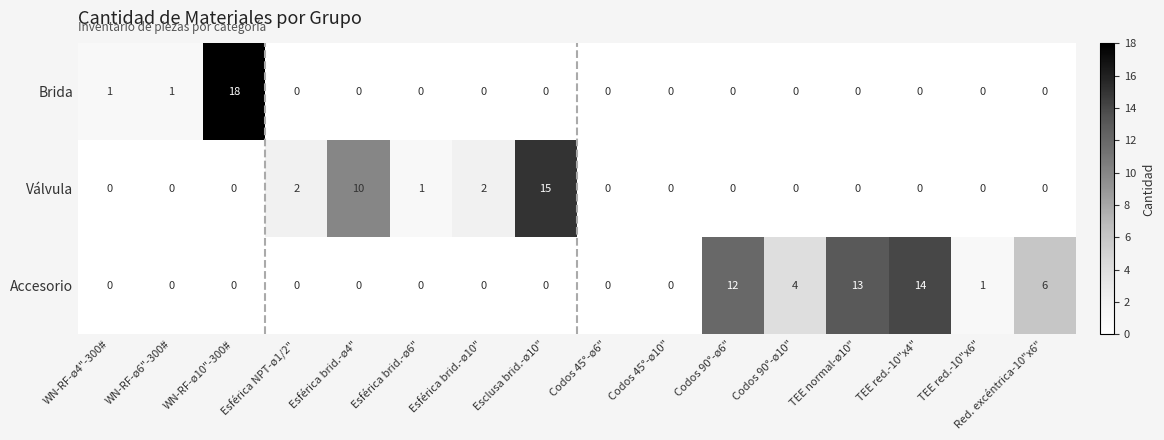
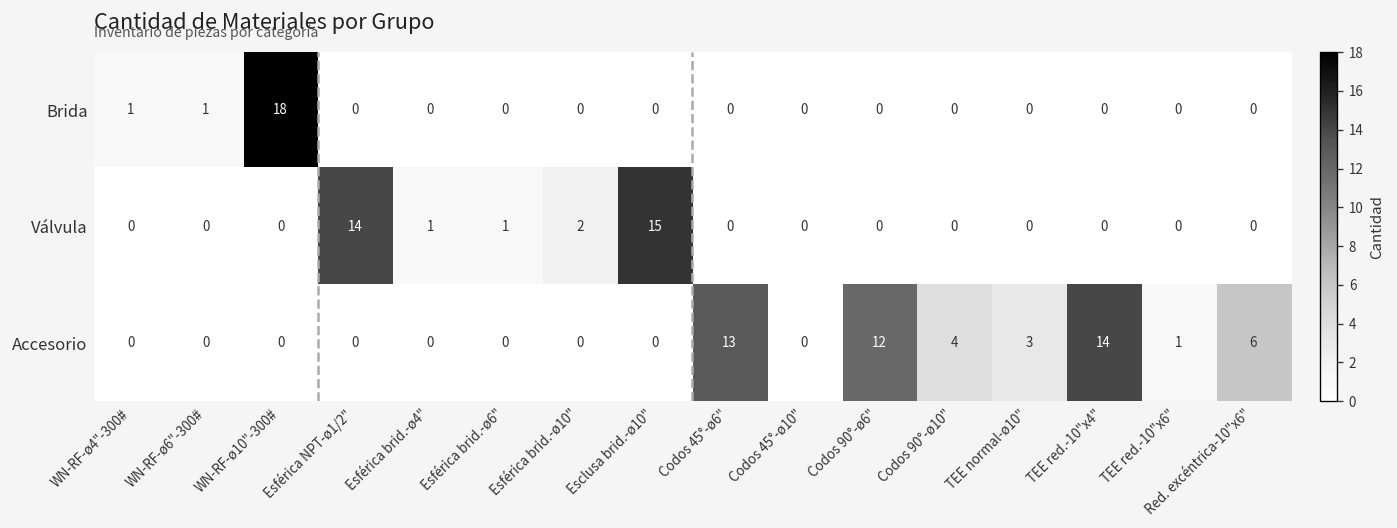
  {
    "Brida": {
      "WN-RF-ø4\"-300#": 1,
      "WN-RF-ø6\"-300#": 1,
      "WN-RF-ø10\"-300#": 18,
      "Esférica NPT-ø1/2\"": 0,
      "Esférica brid.-ø4\"": 0,
      "Esférica brid.-ø6\"": 0,
      "Esférica brid.-ø10\"": 0,
      "Esclusa brid.-ø10\"": 0,
      "Codos 45°-ø6\"": 0,
      "Codos 45°-ø10\"": 0,
      "Codos 90°-ø6\"": 0,
      "Codos 90°-ø10\"": 0,
      "TEE normal-ø10\"": 0,
      "TEE red.-10\"x4\"": 0,
      "TEE red.-10\"x6\"": 0,
      "Red. excéntrica-10\"x6\"": 0
    },
    "Válvula": {
      "WN-RF-ø4\"-300#": 0,
      "WN-RF-ø6\"-300#": 0,
      "WN-RF-ø10\"-300#": 0,
-     "Esférica NPT-ø1/2\"": 2,
-     "Esférica brid.-ø4\"": 10,
+     "Esférica NPT-ø1/2\"": 14,
+     "Esférica brid.-ø4\"": 1,
      "Esférica brid.-ø6\"": 1,
      "Esférica brid.-ø10\"": 2,
      "Esclusa brid.-ø10\"": 15,
      "Codos 45°-ø6\"": 0,
      "Codos 45°-ø10\"": 0,
      "Codos 90°-ø6\"": 0,
      "Codos 90°-ø10\"": 0,
      "TEE normal-ø10\"": 0,
      "TEE red.-10\"x4\"": 0,
      "TEE red.-10\"x6\"": 0,
      "Red. excéntrica-10\"x6\"": 0
    },
    "Accesorio": {
      "WN-RF-ø4\"-300#": 0,
      "WN-RF-ø6\"-300#": 0,
      "WN-RF-ø10\"-300#": 0,
      "Esférica NPT-ø1/2\"": 0,
      "Esférica brid.-ø4\"": 0,
      "Esférica brid.-ø6\"": 0,
      "Esférica brid.-ø10\"": 0,
      "Esclusa brid.-ø10\"": 0,
-     "Codos 45°-ø6\"": 0,
+     "Codos 45°-ø6\"": 13,
      "Codos 45°-ø10\"": 0,
      "Codos 90°-ø6\"": 12,
      "Codos 90°-ø10\"": 4,
-     "TEE normal-ø10\"": 13,
+     "TEE normal-ø10\"": 3,
      "TEE red.-10\"x4\"": 14,
      "TEE red.-10\"x6\"": 1,
      "Red. excéntrica-10\"x6\"": 6
    }
  }
